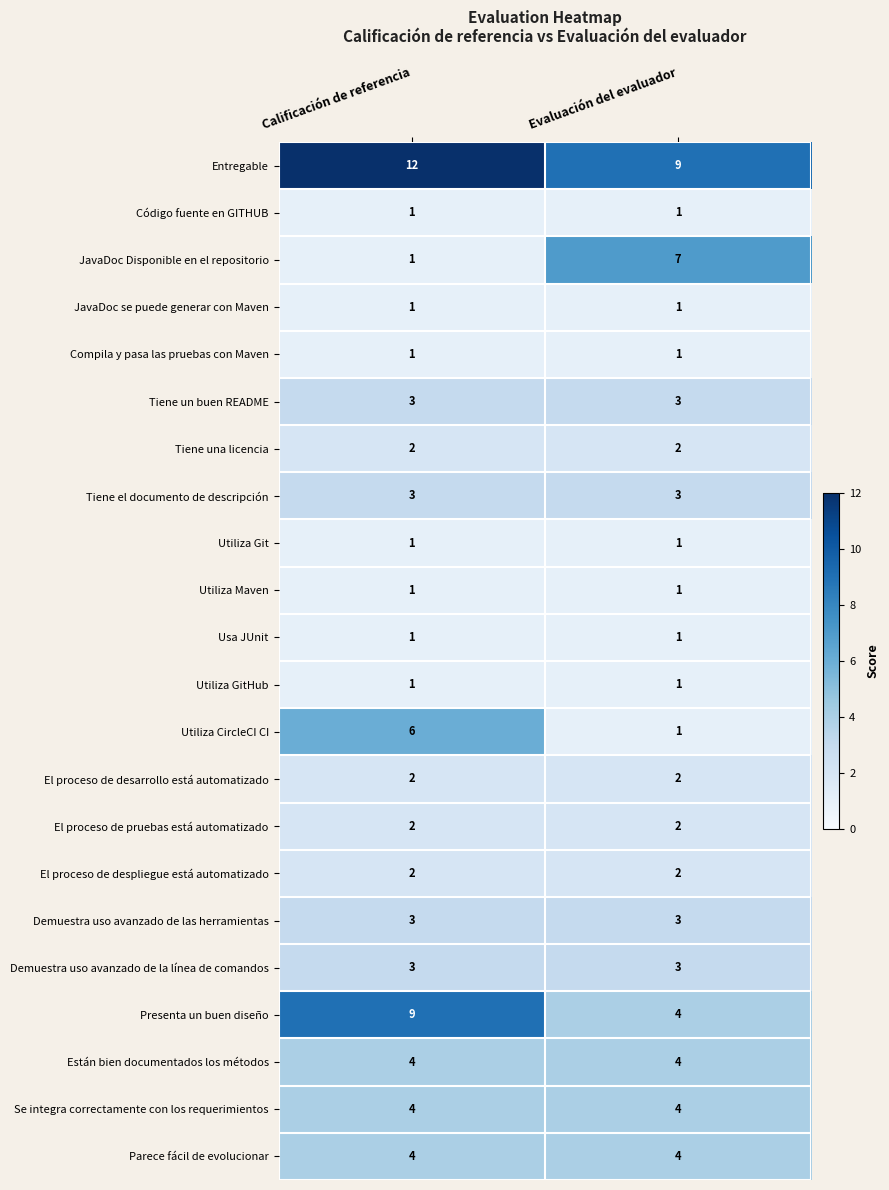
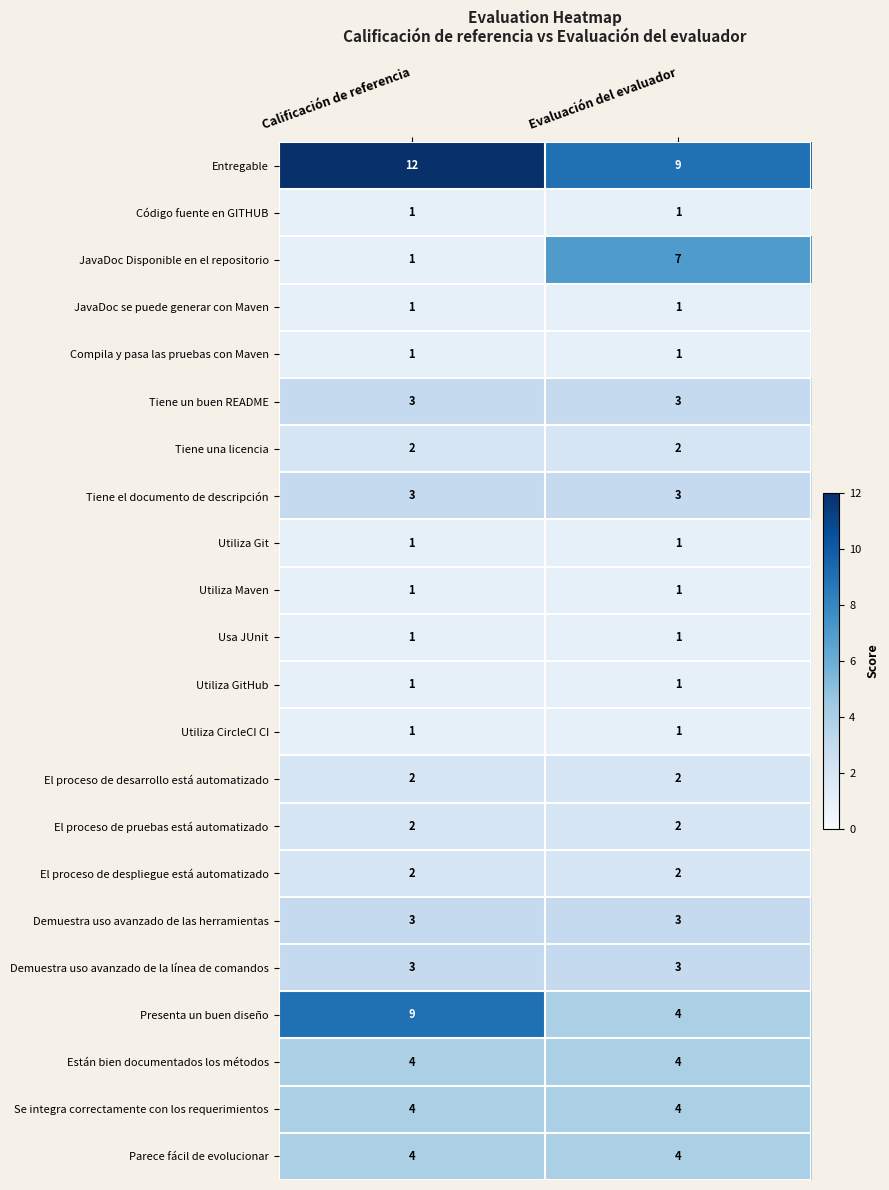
  {
    "Entregable": {
      "Calificación de referencia": 12,
      "Evaluación del evaluador": 9
    },
    "Código fuente en GITHUB": {
      "Calificación de referencia": 1,
      "Evaluación del evaluador": 1
    },
    "JavaDoc Disponible en el repositorio": {
      "Calificación de referencia": 1,
      "Evaluación del evaluador": 7
    },
    "JavaDoc se puede generar con Maven": {
      "Calificación de referencia": 1,
      "Evaluación del evaluador": 1
    },
    "Compila y pasa las pruebas con Maven": {
      "Calificación de referencia": 1,
      "Evaluación del evaluador": 1
    },
    "Tiene un buen README": {
      "Calificación de referencia": 3,
      "Evaluación del evaluador": 3
    },
    "Tiene una licencia": {
      "Calificación de referencia": 2,
      "Evaluación del evaluador": 2
    },
    "Tiene el documento de descripción": {
      "Calificación de referencia": 3,
      "Evaluación del evaluador": 3
    },
    "Utiliza Git": {
      "Calificación de referencia": 1,
      "Evaluación del evaluador": 1
    },
    "Utiliza Maven": {
      "Calificación de referencia": 1,
      "Evaluación del evaluador": 1
    },
    "Usa JUnit": {
      "Calificación de referencia": 1,
      "Evaluación del evaluador": 1
    },
    "Utiliza GitHub": {
      "Calificación de referencia": 1,
      "Evaluación del evaluador": 1
    },
    "Utiliza CircleCI CI": {
-     "Calificación de referencia": 6,
+     "Calificación de referencia": 1,
      "Evaluación del evaluador": 1
    },
    "El proceso de desarrollo está automatizado": {
      "Calificación de referencia": 2,
      "Evaluación del evaluador": 2
    },
    "El proceso de pruebas está automatizado": {
      "Calificación de referencia": 2,
      "Evaluación del evaluador": 2
    },
    "El proceso de despliegue está automatizado": {
      "Calificación de referencia": 2,
      "Evaluación del evaluador": 2
    },
    "Demuestra uso avanzado de las herramientas": {
      "Calificación de referencia": 3,
      "Evaluación del evaluador": 3
    },
    "Demuestra uso avanzado de la línea de comandos": {
      "Calificación de referencia": 3,
      "Evaluación del evaluador": 3
    },
    "Presenta un buen diseño": {
      "Calificación de referencia": 9,
      "Evaluación del evaluador": 4
    },
    "Están bien documentados los métodos": {
      "Calificación de referencia": 4,
      "Evaluación del evaluador": 4
    },
    "Se integra correctamente con los requerimientos": {
      "Calificación de referencia": 4,
      "Evaluación del evaluador": 4
    },
    "Parece fácil de evolucionar": {
      "Calificación de referencia": 4,
      "Evaluación del evaluador": 4
    }
  }
